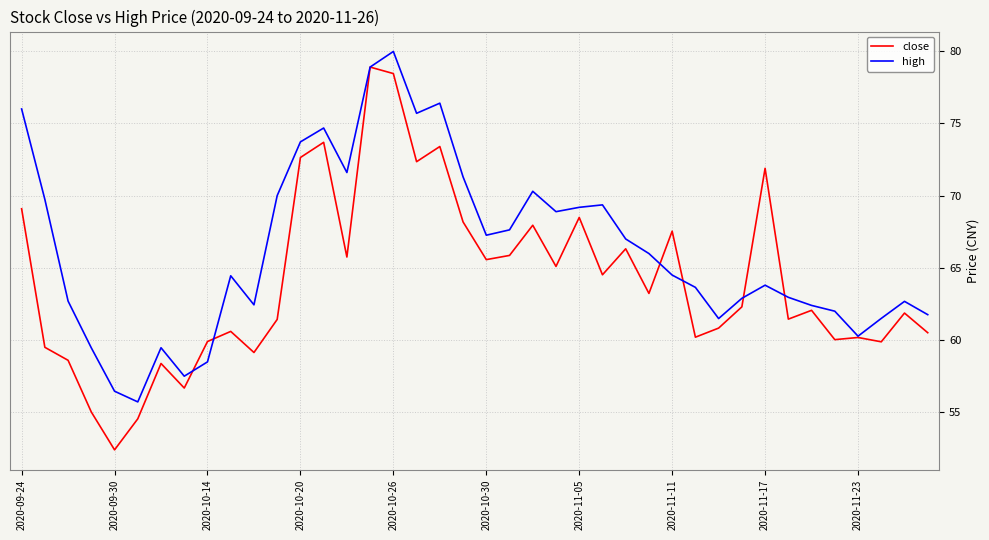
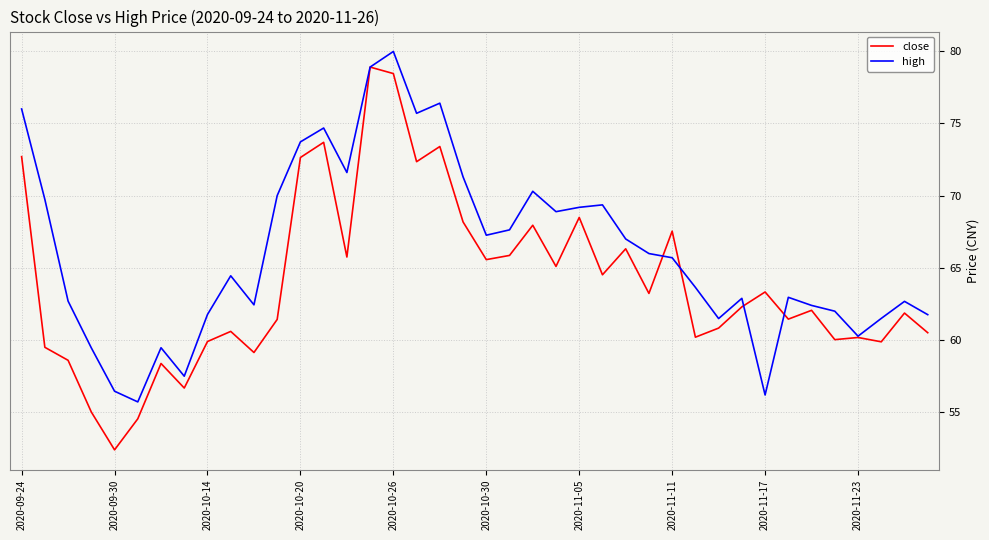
  {
    "close": {
-     "2020-09-24": 69.1,
+     "2020-09-24": 72.7,
      "2020-09-30": 52.4,
      "2020-10-14": 59.9,
      "2020-10-20": 72.6,
      "2020-10-26": 78.5,
      "2020-10-30": 65.6,
      "2020-11-05": 68.5,
      "2020-11-11": 67.5,
-     "2020-11-17": 71.9
+     "2020-11-17": 63.3
    },
    "high": {
      "2020-09-24": 76.0,
      "2020-09-30": 56.5,
-     "2020-10-14": 58.5,
+     "2020-10-14": 61.8,
      "2020-10-20": 73.7,
      "2020-10-26": 80.0,
      "2020-10-30": 67.3,
      "2020-11-05": 69.2,
-     "2020-11-11": 64.5,
-     "2020-11-17": 63.8
+     "2020-11-11": 65.7,
+     "2020-11-17": 56.2
    }
  }
